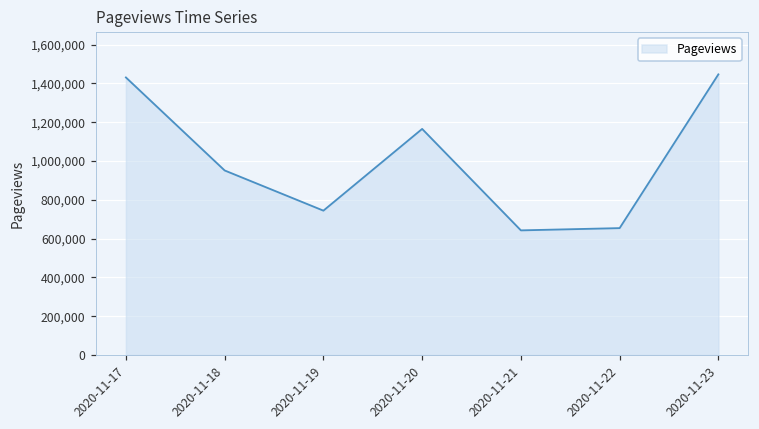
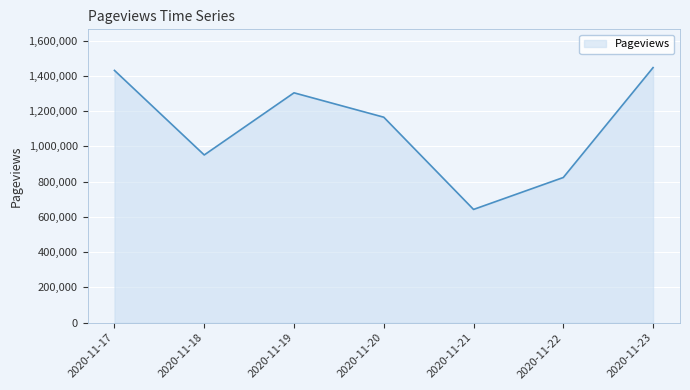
  {
    "2020-11-17": "1,430,000",
    "2020-11-18": "950,000",
-   "2020-11-19": "740,000",
+   "2020-11-19": "1,300,000",
    "2020-11-20": "1,170,000",
    "2020-11-21": "640,000",
-   "2020-11-22": "650,000",
+   "2020-11-22": "820,000",
    "2020-11-23": "1,450,000"
  }
